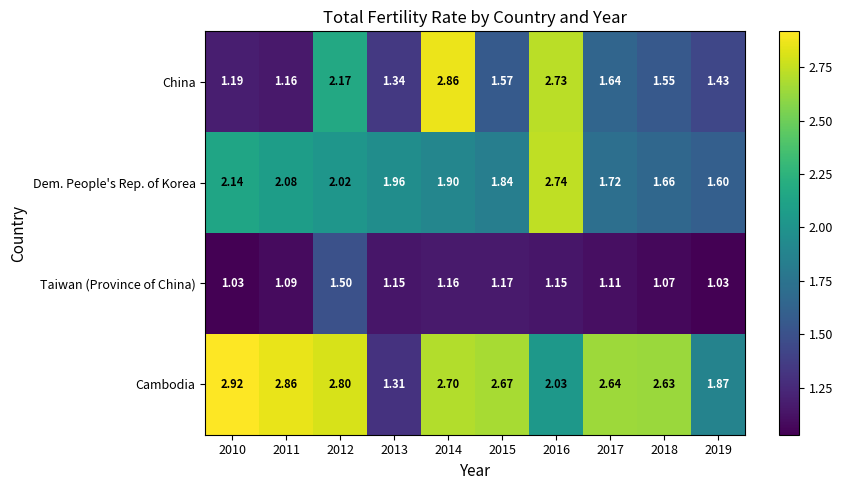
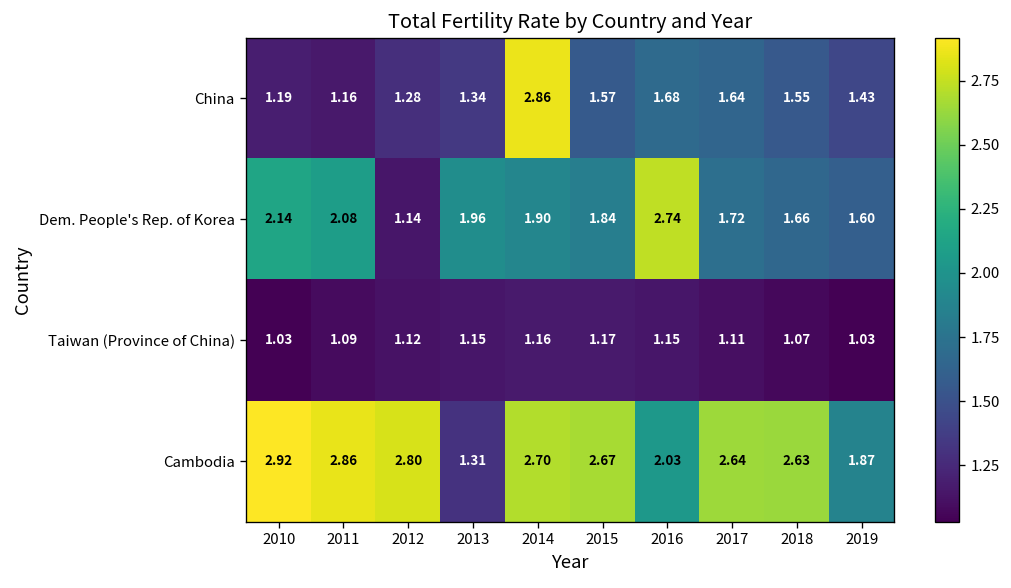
  {
    "China": {
      "2010": 1.19,
      "2011": 1.16,
-     "2012": 2.17,
+     "2012": 1.28,
      "2013": 1.34,
      "2014": 2.86,
      "2015": 1.57,
-     "2016": 2.73,
+     "2016": 1.68,
      "2017": 1.64,
      "2018": 1.55,
      "2019": 1.43
    },
    "Dem. People's Rep. of Korea": {
      "2010": 2.14,
      "2011": 2.08,
-     "2012": 2.02,
+     "2012": 1.14,
      "2013": 1.96,
      "2014": 1.90,
      "2015": 1.84,
      "2016": 2.74,
      "2017": 1.72,
      "2018": 1.66,
      "2019": 1.60
    },
    "Taiwan (Province of China)": {
      "2010": 1.03,
      "2011": 1.09,
-     "2012": 1.50,
+     "2012": 1.12,
      "2013": 1.15,
      "2014": 1.16,
      "2015": 1.17,
      "2016": 1.15,
      "2017": 1.11,
      "2018": 1.07,
      "2019": 1.03
    },
    "Cambodia": {
      "2010": 2.92,
      "2011": 2.86,
      "2012": 2.80,
      "2013": 1.31,
      "2014": 2.70,
      "2015": 2.67,
      "2016": 2.03,
      "2017": 2.64,
      "2018": 2.63,
      "2019": 1.87
    }
  }
